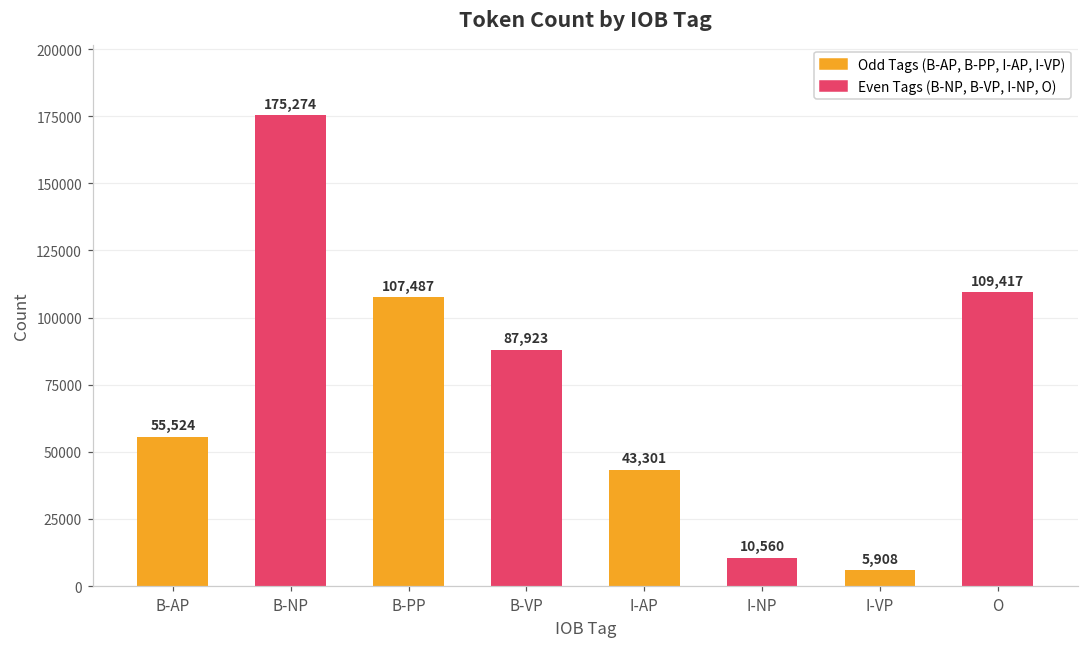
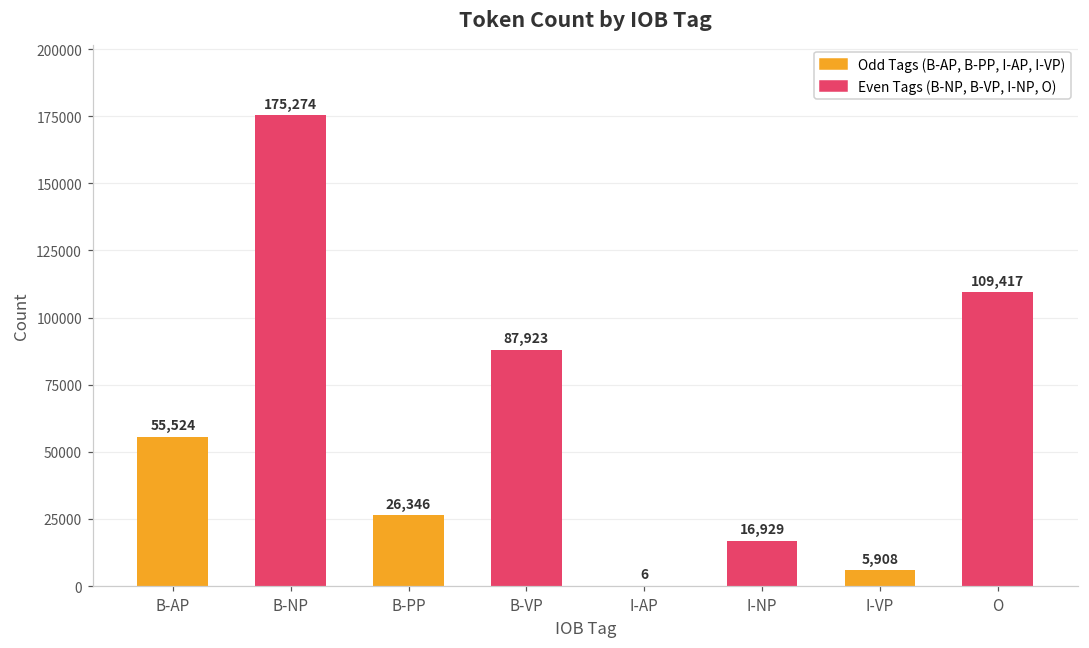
  {
    "B-AP": "55,524",
    "B-NP": "175,274",
-   "B-PP": "107,487",
+   "B-PP": "26,346",
    "B-VP": "87,923",
-   "I-AP": "43,301",
-   "I-NP": "10,560",
+   "I-AP": "6",
+   "I-NP": "16,929",
    "I-VP": "5,908",
    "O": "109,417"
  }
